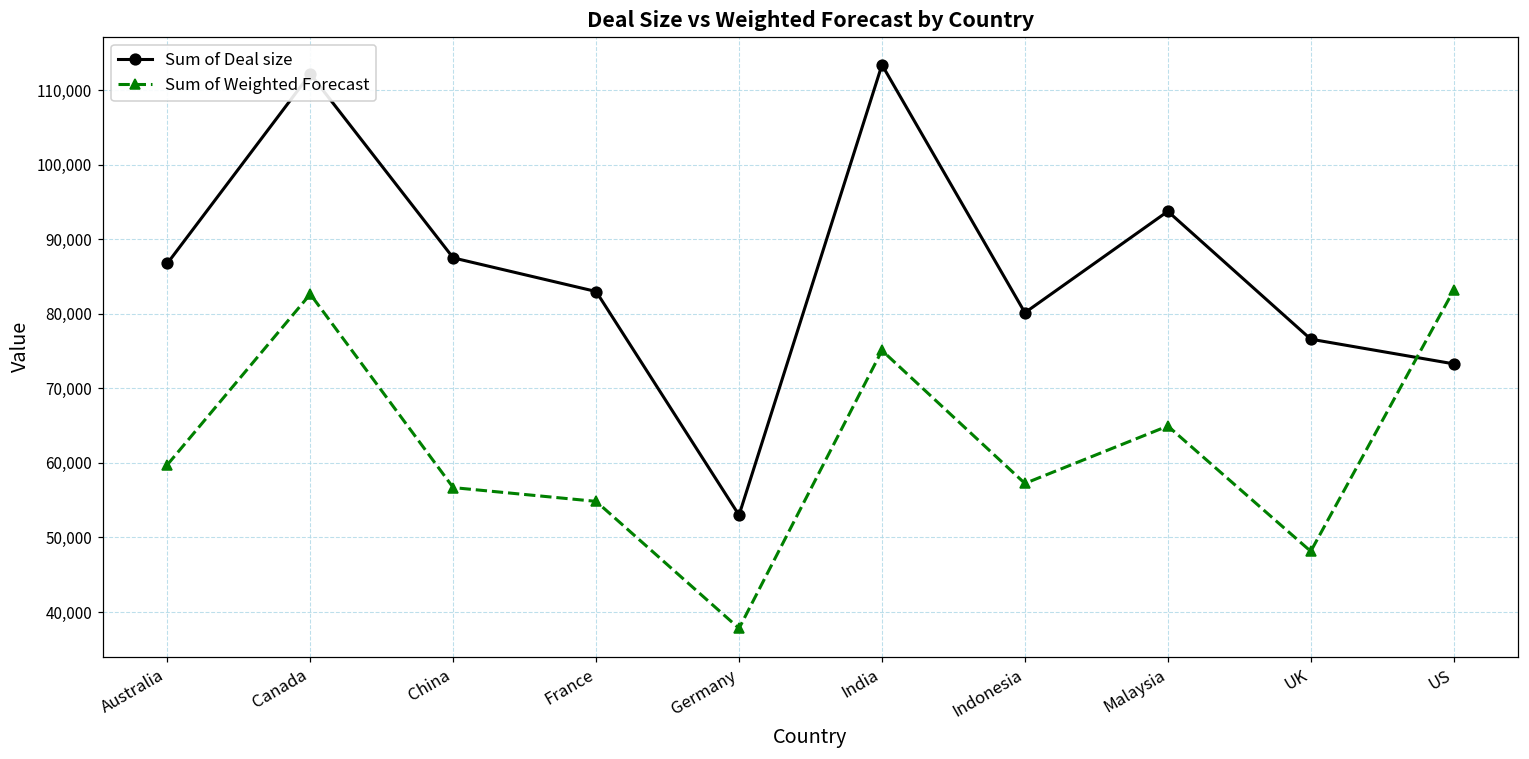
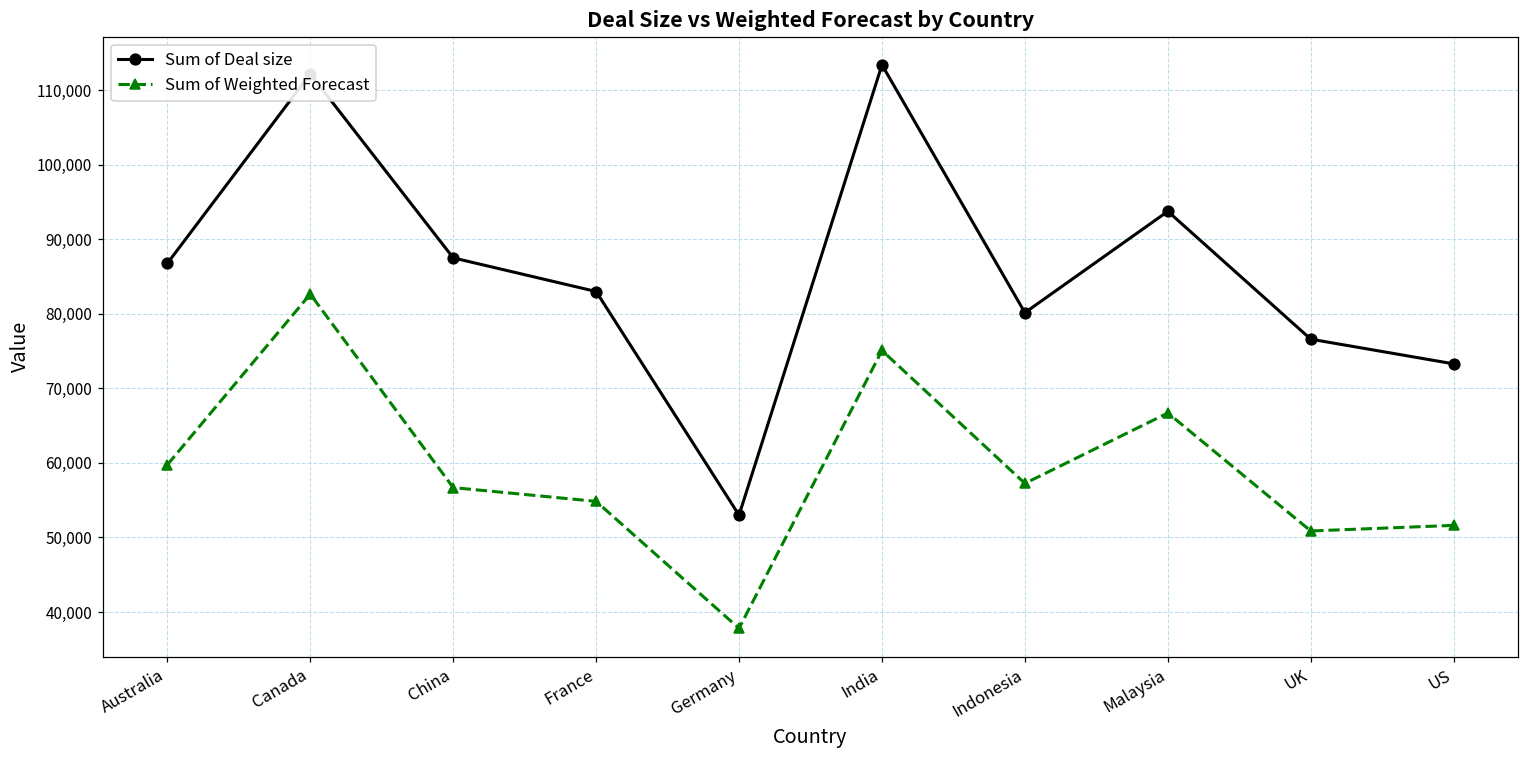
  {
    "Sum of Deal size": {
      "Australia": "87,000",
      "China": "87,000",
      "France": "83,000",
      "Germany": "53,000",
      "India": "113,000",
      "Indonesia": "80,000",
      "Malaysia": "94,000",
      "UK": "77,000",
      "US": "73,000"
    },
    "Sum of Weighted Forecast": {
      "Australia": "60,000",
      "Canada": "83,000",
      "China": "57,000",
      "France": "55,000",
      "Germany": "38,000",
      "India": "75,000",
      "Indonesia": "57,000",
-     "Malaysia": "65,000",
-     "UK": "48,000",
-     "US": "83,000"
+     "Malaysia": "67,000",
+     "UK": "51,000",
+     "US": "52,000"
    }
  }
